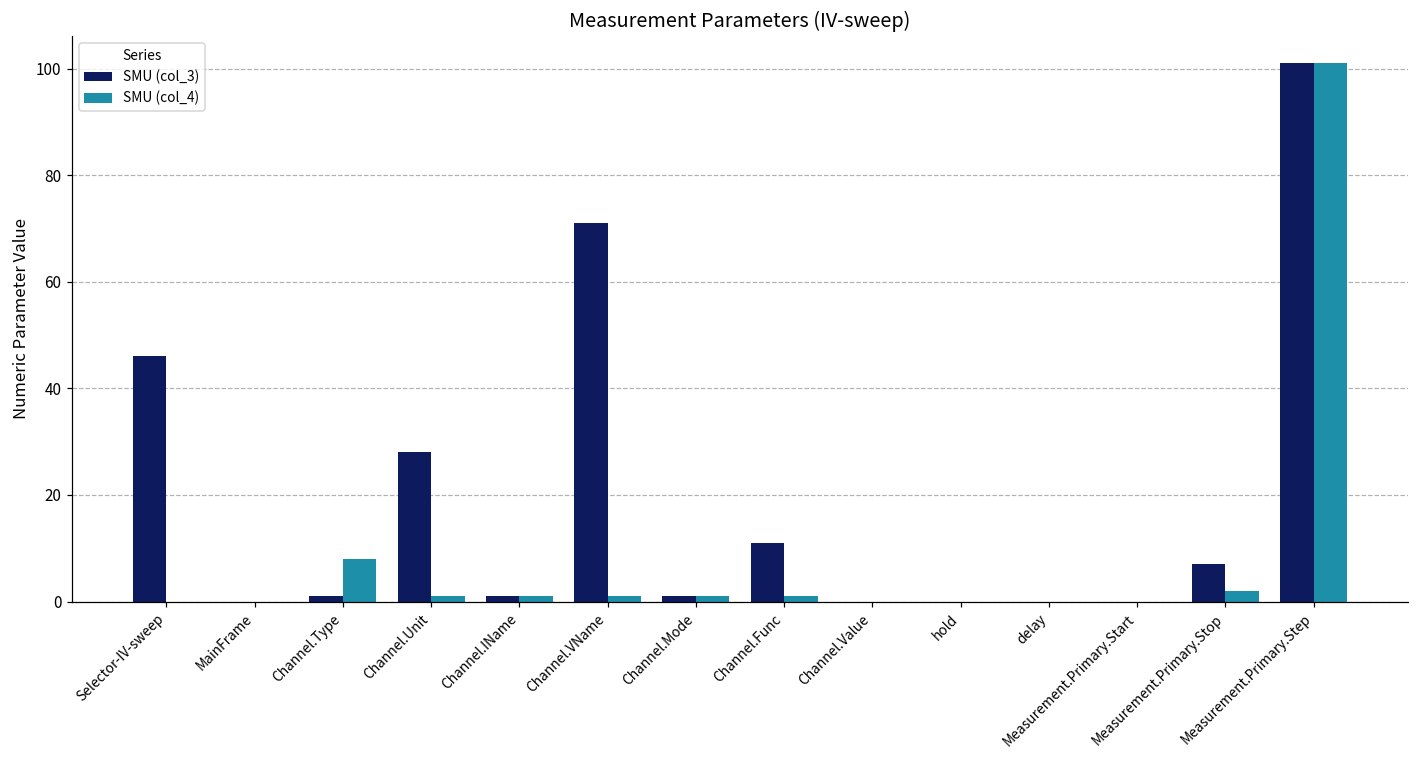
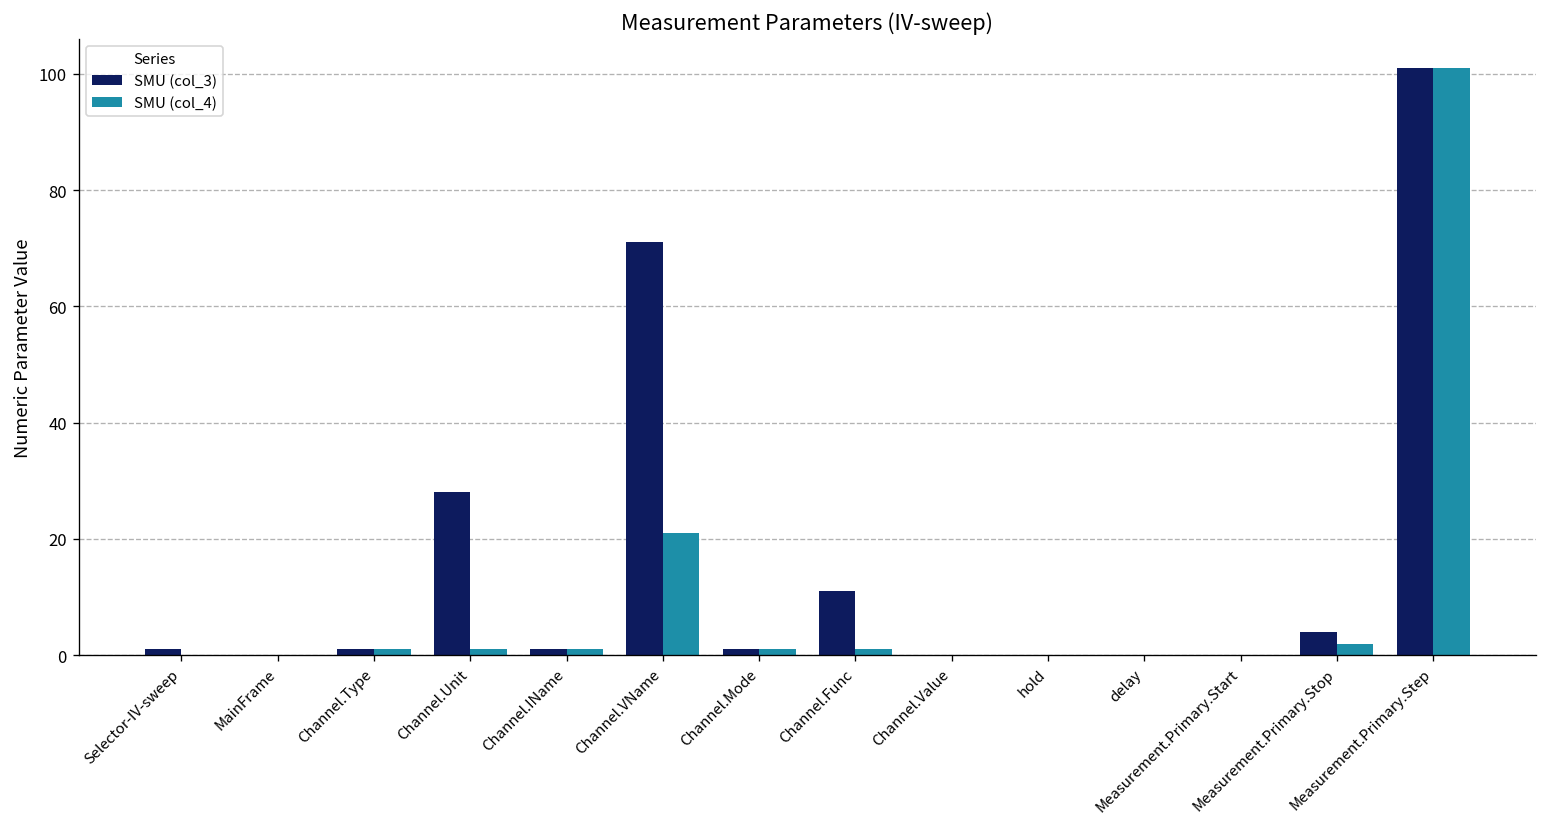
  {
    "SMU (col_3)": {
-     "Selector-IV-sweep": 46,
+     "Selector-IV-sweep": 1,
      "MainFrame": 0,
      "Channel.Type": 1,
      "Channel.Unit": 28,
      "Channel.IName": 1,
      "Channel.VName": 71,
      "Channel.Mode": 1,
      "Channel.Func": 11,
      "Channel.Value": 0,
      "hold": 0,
      "delay": 0,
      "Measurement.Primary.Start": 0,
-     "Measurement.Primary.Stop": 7,
+     "Measurement.Primary.Stop": 4,
      "Measurement.Primary.Step": 101
    },
    "SMU (col_4)": {
      "Selector-IV-sweep": 0,
      "MainFrame": 0,
-     "Channel.Type": 8,
+     "Channel.Type": 1,
      "Channel.Unit": 1,
      "Channel.IName": 1,
-     "Channel.VName": 1,
+     "Channel.VName": 21,
      "Channel.Mode": 1,
      "Channel.Func": 1,
      "Channel.Value": 0,
      "hold": 0,
      "delay": 0,
      "Measurement.Primary.Start": 0,
      "Measurement.Primary.Stop": 2,
      "Measurement.Primary.Step": 101
    }
  }
